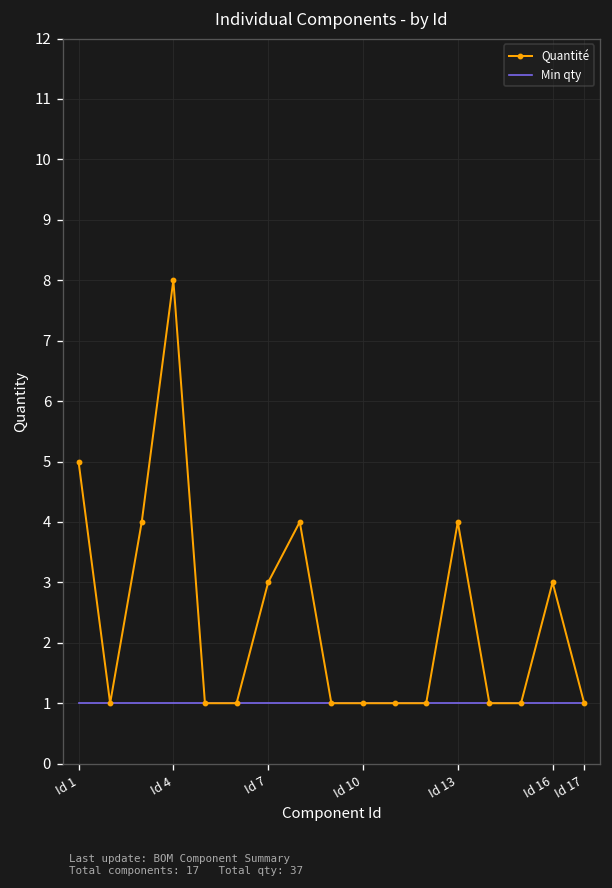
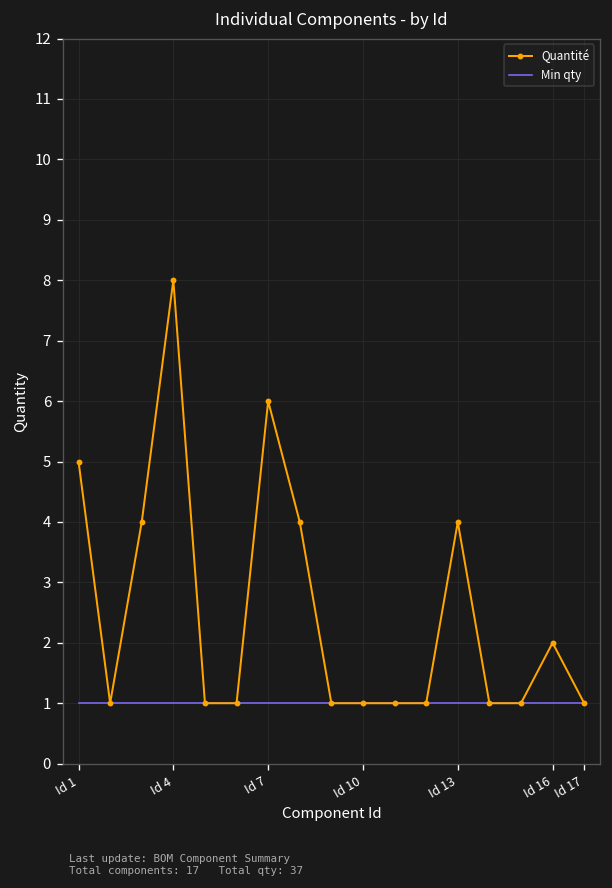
  {
    "Quantité": {
      "Id 1": 5,
      "Id 4": 8,
-     "Id 7": 3,
+     "Id 7": 6,
      "Id 13": 4,
-     "Id 16": 3
+     "Id 16": 2
    },
    "Min qty": {
      "Id 1": 1,
      "Id 4": 1,
      "Id 7": 1,
      "Id 13": 1,
      "Id 16": 1
    }
  }
